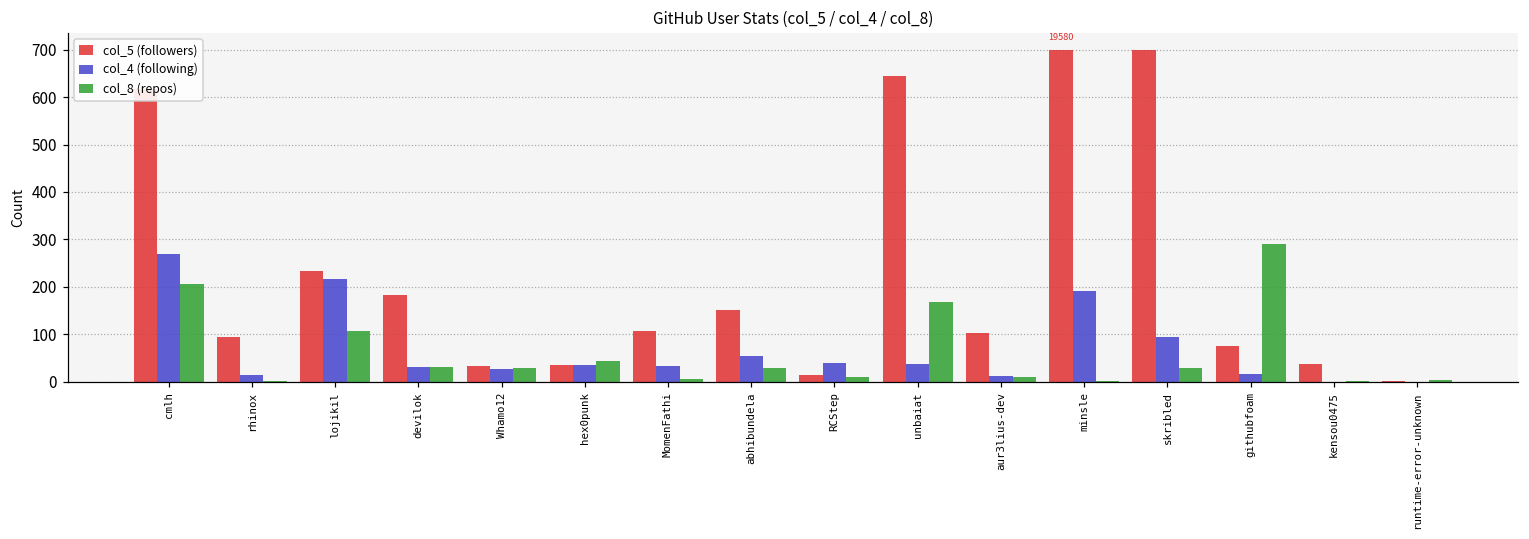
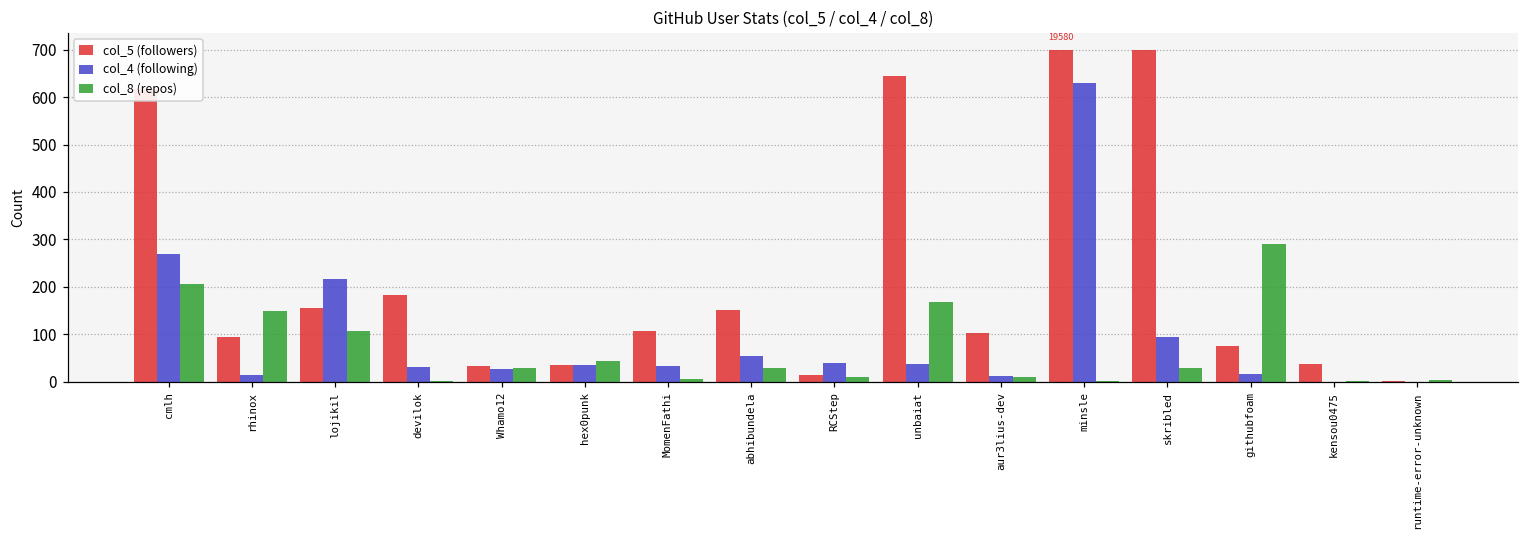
  {
    "col_5 (followers)": {
      "rhinox": 90,
-     "lojikil": 230,
+     "lojikil": 160,
      "devilok": 180,
      "Whamo12": 30,
      "hex0punk": 40,
      "MomenFathi": 110,
      "abhibundela": 150,
      "RCStep": 10,
      "unbaiat": 650,
      "aur3lius-dev": 100,
      "skribled": 700,
      "githubfoam": 80,
      "kensou0475": 40
    },
    "col_4 (following)": {
      "cmlh": 270,
      "rhinox": 10,
      "lojikil": 220,
      "devilok": 30,
      "Whamo12": 30,
      "hex0punk": 40,
      "MomenFathi": 30,
      "abhibundela": 60,
      "RCStep": 40,
      "unbaiat": 40,
      "aur3lius-dev": 10,
-     "minsle": 190,
+     "minsle": 630,
      "skribled": 90,
      "githubfoam": 20,
      "kensou0475": 0,
      "runtime-error-unknown": 0
    },
    "col_8 (repos)": {
      "cmlh": 210,
-     "rhinox": 0,
+     "rhinox": 150,
      "lojikil": 110,
-     "devilok": 30,
+     "devilok": 0,
      "Whamo12": 30,
      "hex0punk": 40,
      "abhibundela": 30,
      "RCStep": 10,
      "unbaiat": 170,
      "aur3lius-dev": 10,
      "skribled": 30,
      "githubfoam": 290
    }
  }
